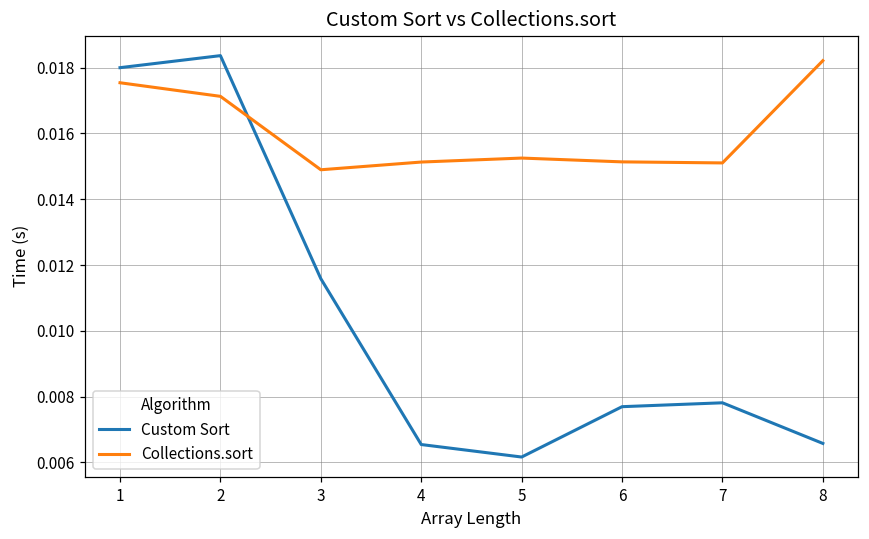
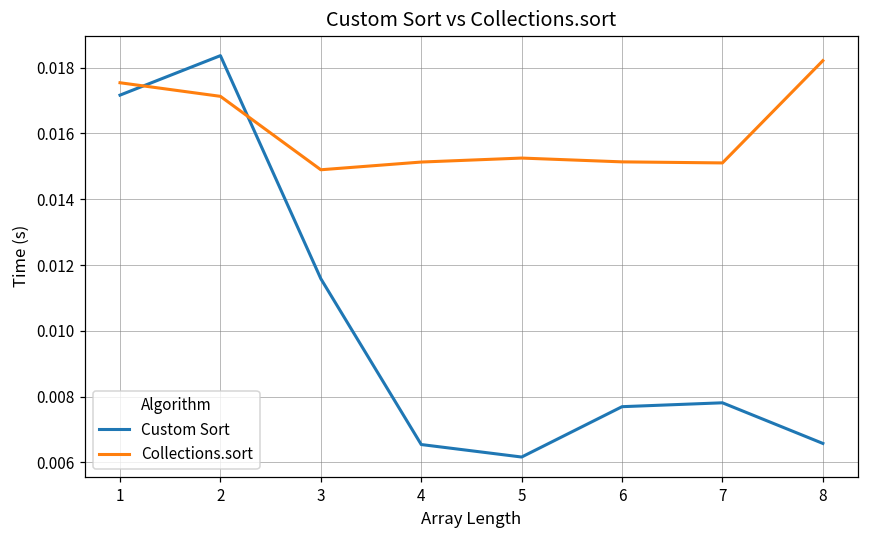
  {
    "Custom Sort": {
-     "1": 0.0180,
+     "1": 0.0172,
      "2": 0.0184,
      "3": 0.0116,
      "4": 0.0065,
      "5": 0.0062,
      "6": 0.0077,
      "7": 0.0078,
      "8": 0.0066
    },
    "Collections.sort": {
      "1": 0.0175,
      "2": 0.0171,
      "3": 0.0149,
      "4": 0.0151,
      "5": 0.0153,
      "6": 0.0151,
      "7": 0.0151,
      "8": 0.0182
    }
  }
